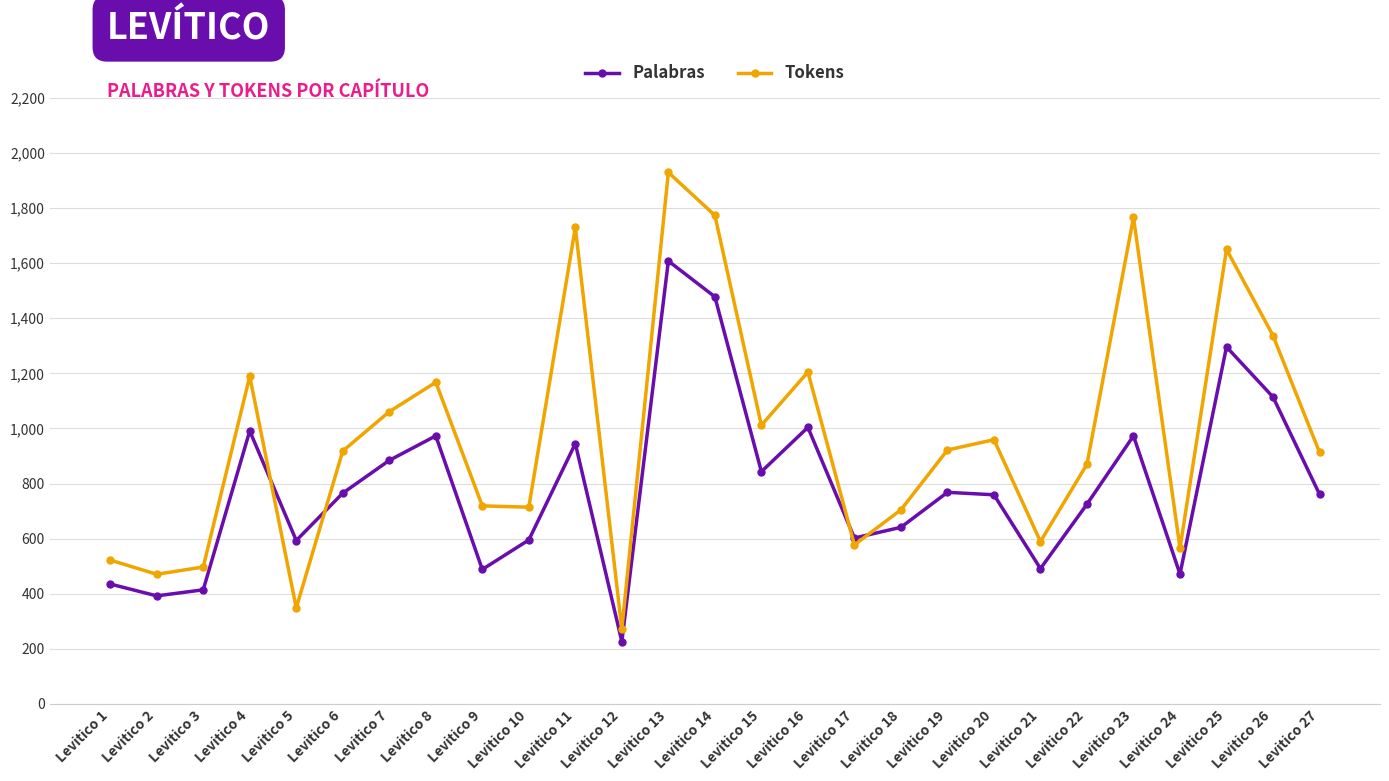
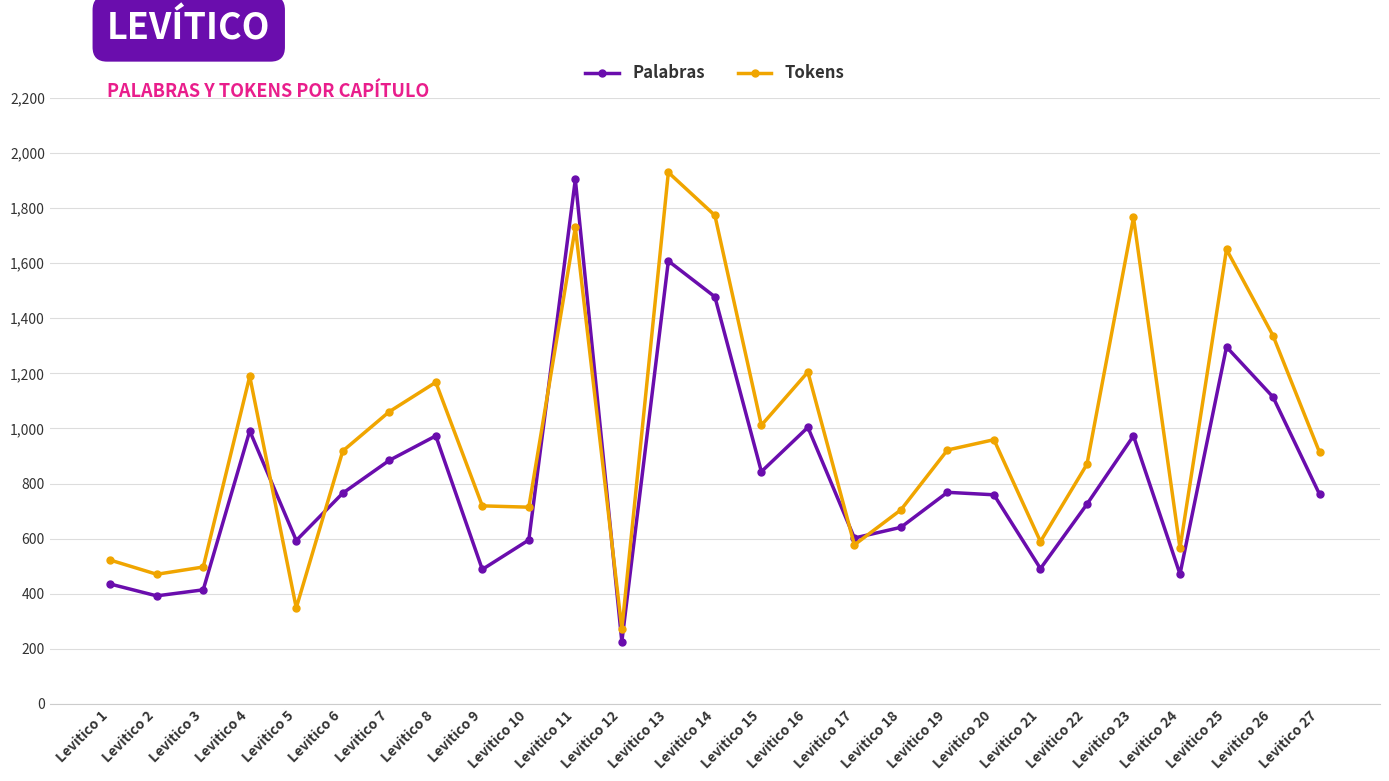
  {
    "Palabras": {
      "Levitico 1": "440",
      "Levitico 2": "390",
      "Levitico 3": "410",
      "Levitico 4": "990",
      "Levitico 5": "590",
      "Levitico 6": "770",
      "Levitico 7": "880",
      "Levitico 8": "970",
      "Levitico 9": "490",
      "Levitico 10": "600",
-     "Levitico 11": "950",
+     "Levitico 11": "1,900",
      "Levitico 12": "230",
      "Levitico 13": "1,610",
      "Levitico 14": "1,480",
      "Levitico 15": "840",
      "Levitico 16": "1,000",
      "Levitico 17": "600",
      "Levitico 18": "640",
      "Levitico 19": "770",
      "Levitico 20": "760",
      "Levitico 21": "490",
      "Levitico 22": "730",
      "Levitico 23": "970",
      "Levitico 24": "470",
      "Levitico 25": "1,300",
      "Levitico 26": "1,110",
      "Levitico 27": "760"
    },
    "Tokens": {
      "Levitico 1": "520",
      "Levitico 2": "470",
      "Levitico 3": "500",
      "Levitico 4": "1,190",
      "Levitico 5": "350",
      "Levitico 6": "920",
      "Levitico 7": "1,060",
      "Levitico 8": "1,170",
      "Levitico 9": "720",
      "Levitico 10": "710",
      "Levitico 11": "1,730",
      "Levitico 12": "270",
      "Levitico 13": "1,930",
      "Levitico 14": "1,770",
      "Levitico 15": "1,010",
      "Levitico 16": "1,200",
      "Levitico 17": "580",
      "Levitico 18": "700",
      "Levitico 19": "920",
      "Levitico 20": "960",
      "Levitico 21": "590",
      "Levitico 22": "870",
      "Levitico 23": "1,770",
      "Levitico 24": "570",
      "Levitico 25": "1,650",
      "Levitico 26": "1,340",
      "Levitico 27": "910"
    }
  }
